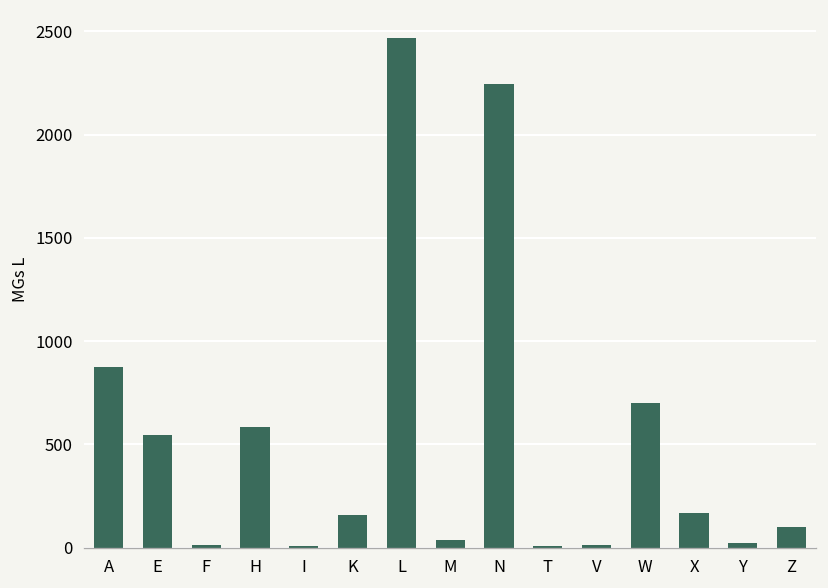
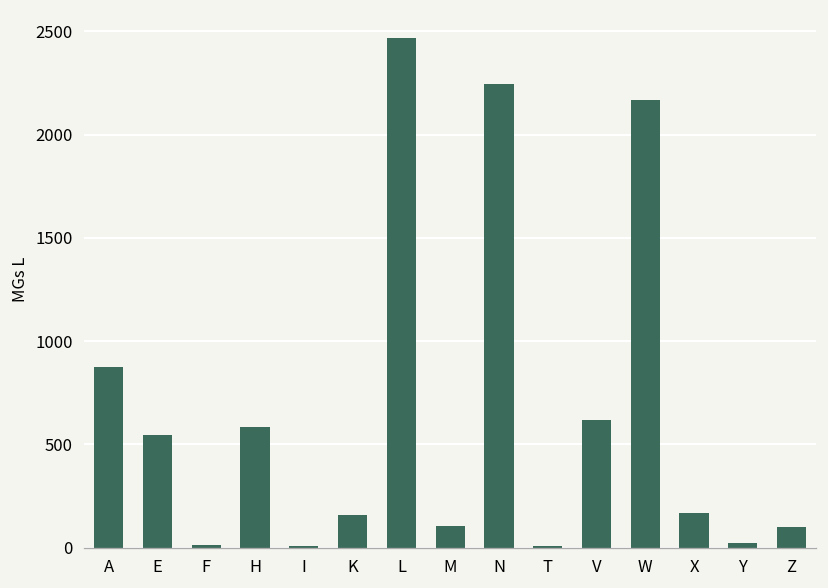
  {
    "A": 880,
    "E": 550,
    "H": 580,
    "K": 160,
    "L": 2470,
-   "M": 40,
+   "M": 110,
    "N": 2250,
-   "V": 10,
-   "W": 700,
+   "V": 620,
+   "W": 2170,
    "X": 170,
    "Y": 20,
    "Z": 100
  }
